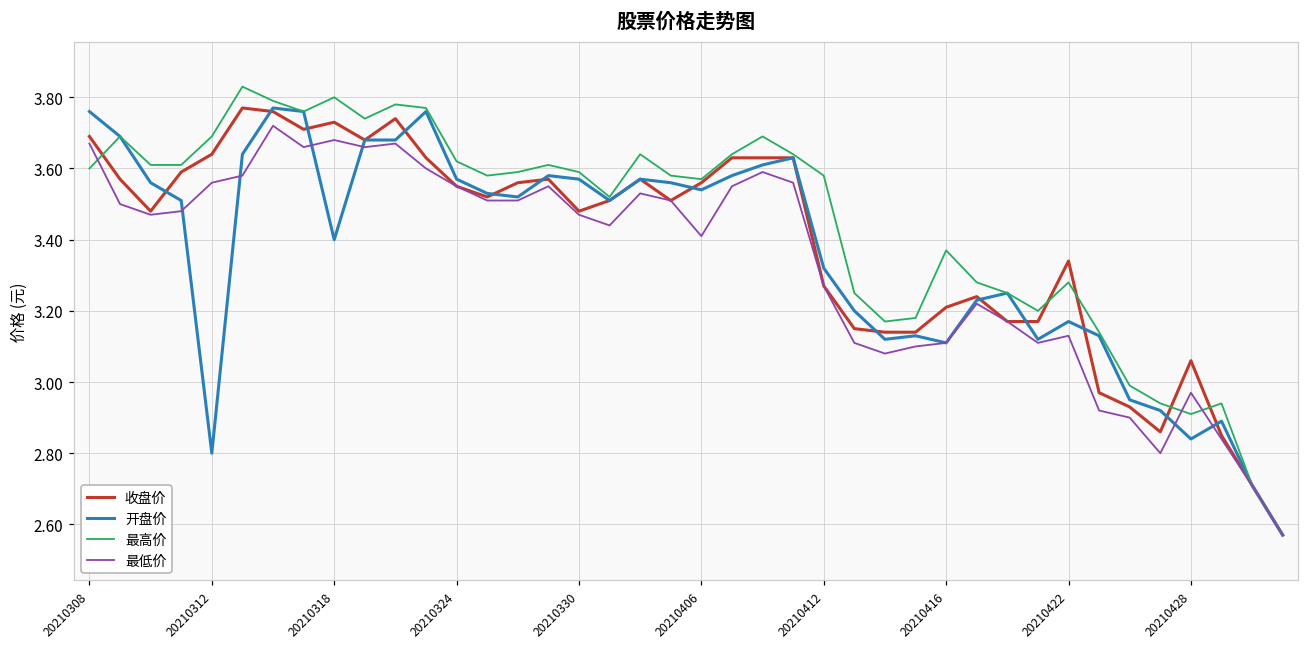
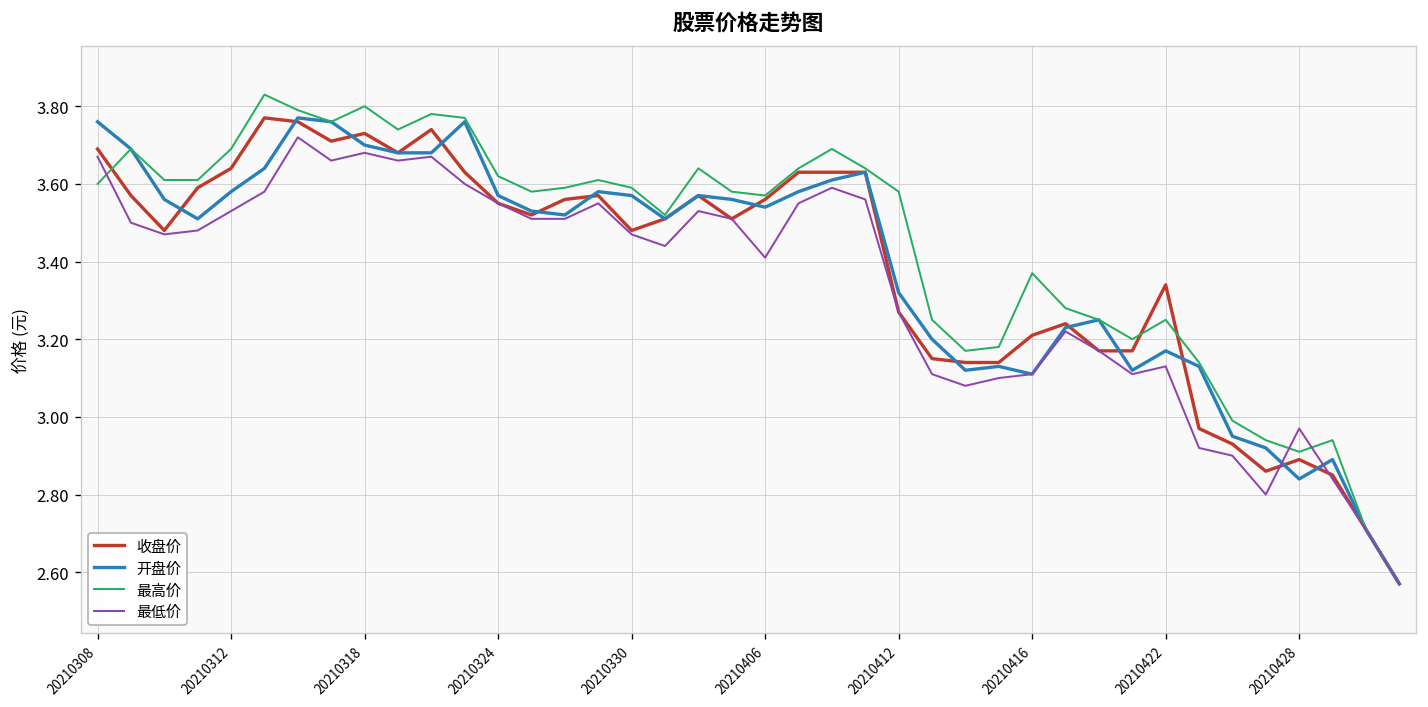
  {
    "收盘价": {
      "20210308": 3.69,
      "20210312": 3.64,
      "20210318": 3.73,
      "20210330": 3.48,
      "20210406": 3.56,
      "20210416": 3.21,
      "20210422": 3.34,
-     "20210428": 3.06
+     "20210428": 2.89
    },
    "开盘价": {
      "20210308": 3.76,
-     "20210312": 2.80,
-     "20210318": 3.4,
+     "20210312": 3.58,
+     "20210318": 3.7,
      "20210324": 3.57,
      "20210330": 3.57,
      "20210406": 3.54,
      "20210412": 3.32,
      "20210422": 3.17,
      "20210428": 2.84
    },
    "最高价": {
      "20210308": 3.60,
      "20210312": 3.69,
      "20210318": 3.80,
      "20210324": 3.62,
      "20210330": 3.59,
      "20210406": 3.57,
      "20210412": 3.58,
      "20210416": 3.37,
-     "20210422": 3.28,
+     "20210422": 3.25,
      "20210428": 2.91
    },
    "最低价": {
      "20210308": 3.67,
-     "20210312": 3.56,
+     "20210312": 3.53,
      "20210318": 3.68,
      "20210330": 3.47,
      "20210406": 3.41,
      "20210422": 3.13,
      "20210428": 2.97
    }
  }
